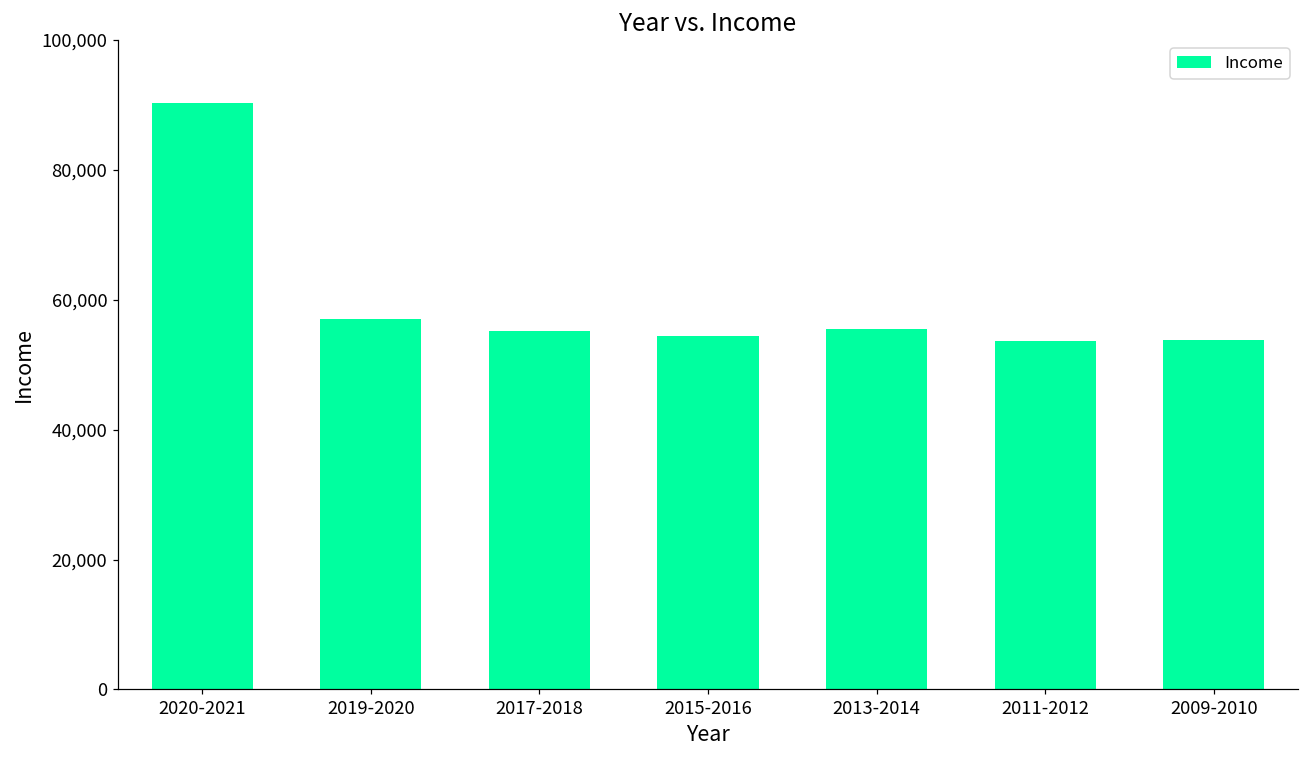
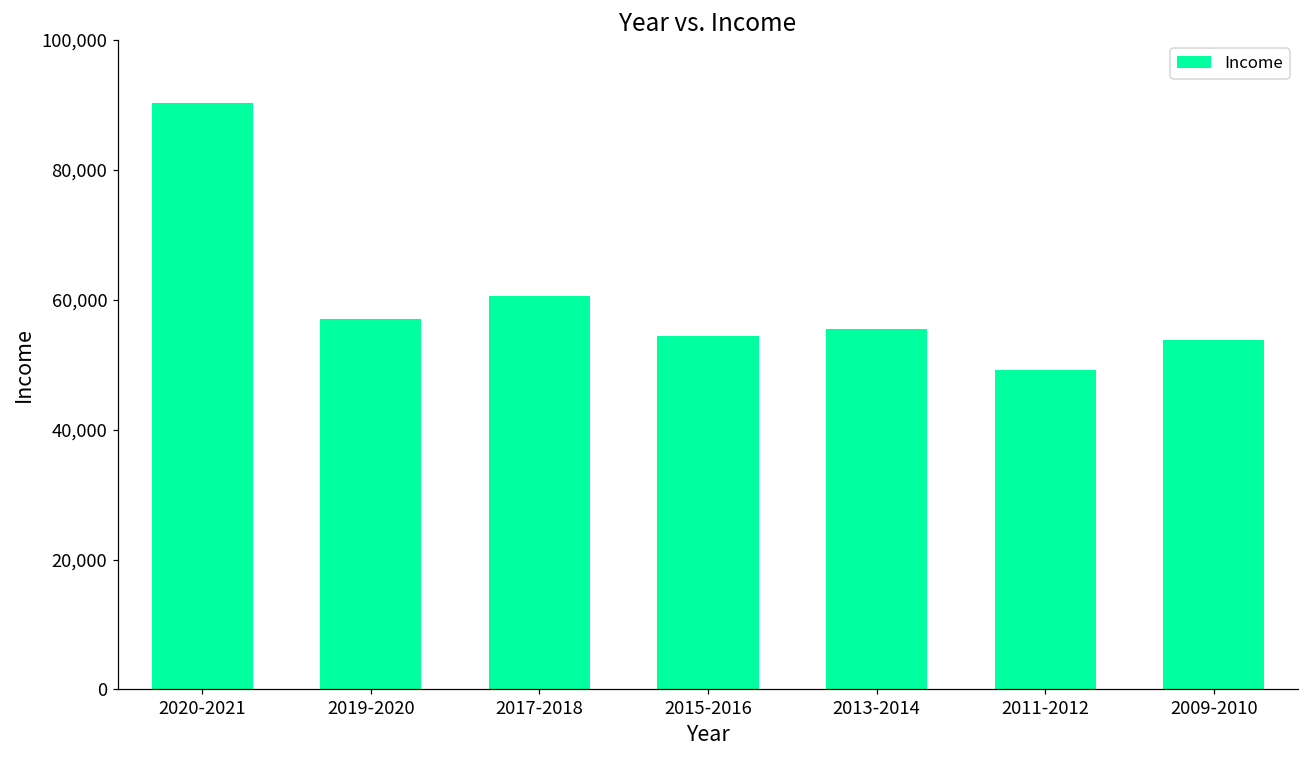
  {
    "2020-2021": "90,000",
    "2019-2020": "57,000",
-   "2017-2018": "55,000",
+   "2017-2018": "61,000",
    "2015-2016": "54,000",
    "2013-2014": "55,000",
-   "2011-2012": "54,000",
+   "2011-2012": "49,000",
    "2009-2010": "54,000"
  }
